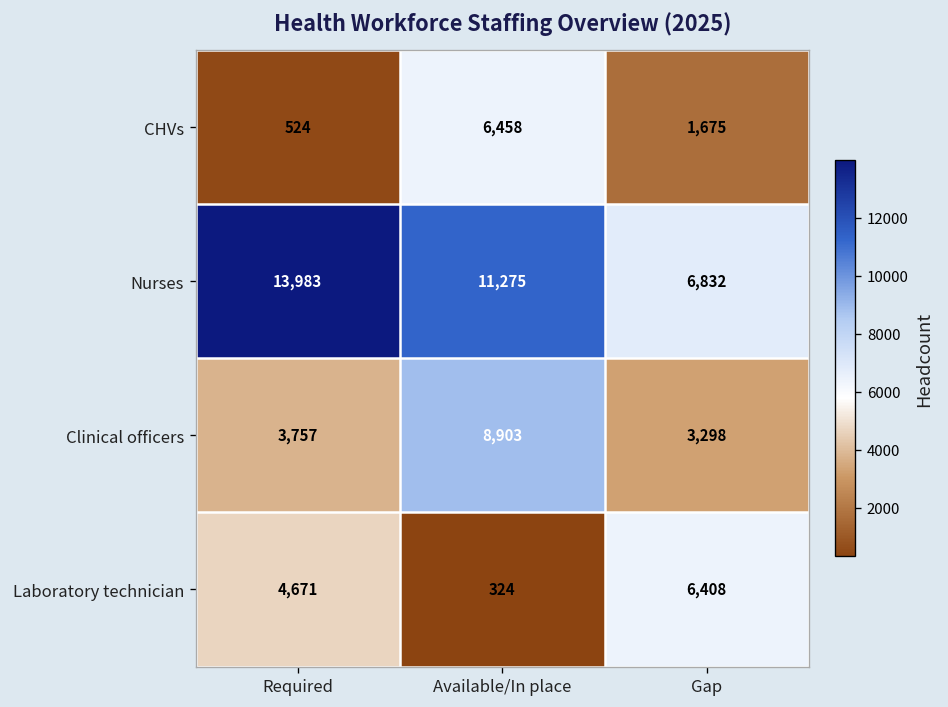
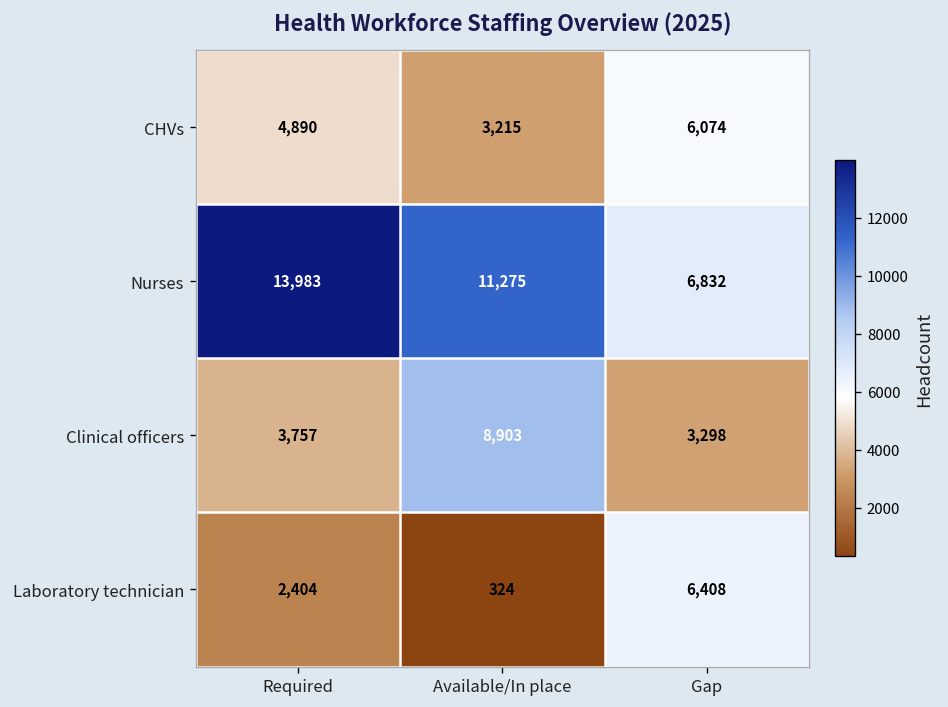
  {
    "CHVs": {
-     "Required": "524",
-     "Available/In place": "6,458",
-     "Gap": "1,675"
+     "Required": "4,890",
+     "Available/In place": "3,215",
+     "Gap": "6,074"
    },
    "Nurses": {
      "Required": "13,983",
      "Available/In place": "11,275",
      "Gap": "6,832"
    },
    "Clinical officers": {
      "Required": "3,757",
      "Available/In place": "8,903",
      "Gap": "3,298"
    },
    "Laboratory technician": {
-     "Required": "4,671",
+     "Required": "2,404",
      "Available/In place": "324",
      "Gap": "6,408"
    }
  }
